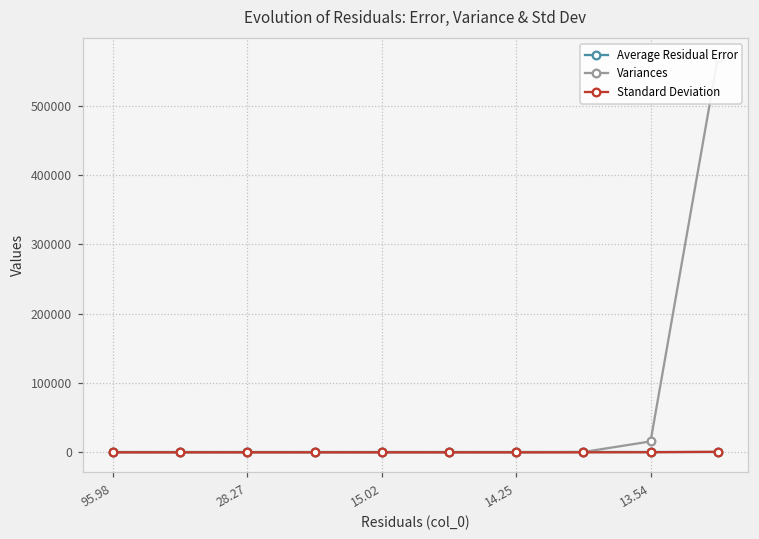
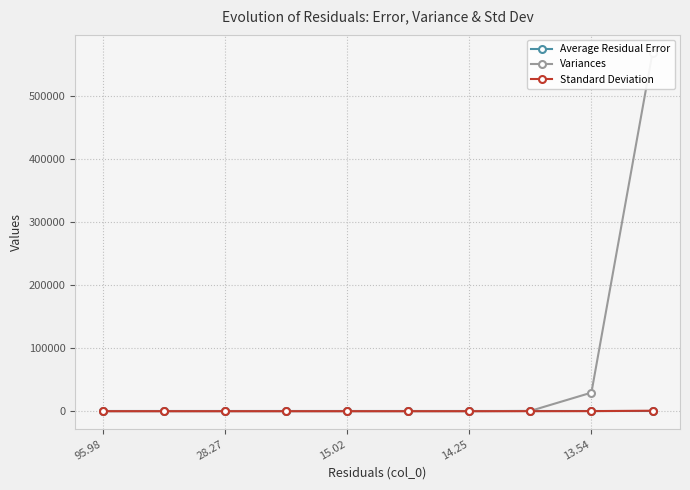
  {
    "Standard Deviation": {
      "13.54": 0
    },
    "Variances": {
-     "13.54": 20000
+     "13.54": 30000
    }
  }
